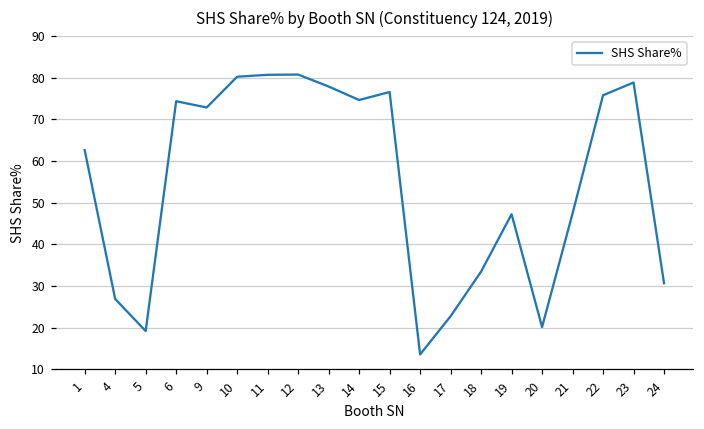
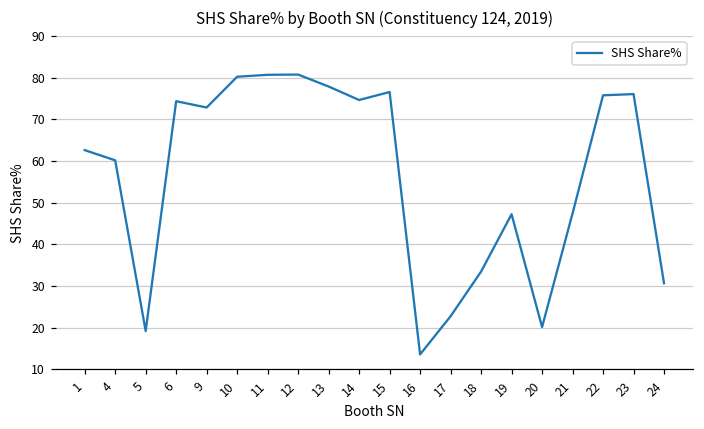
  {
    "1": 63,
-   "4": 27,
+   "4": 60,
    "5": 19,
    "6": 74,
    "9": 73,
    "10": 80,
    "11": 81,
    "12": 81,
    "13": 78,
    "14": 75,
    "15": 77,
    "16": 14,
    "17": 23,
    "18": 33,
    "19": 47,
    "20": 20,
    "21": 47,
    "22": 76,
-   "23": 79,
+   "23": 76,
    "24": 31
  }
